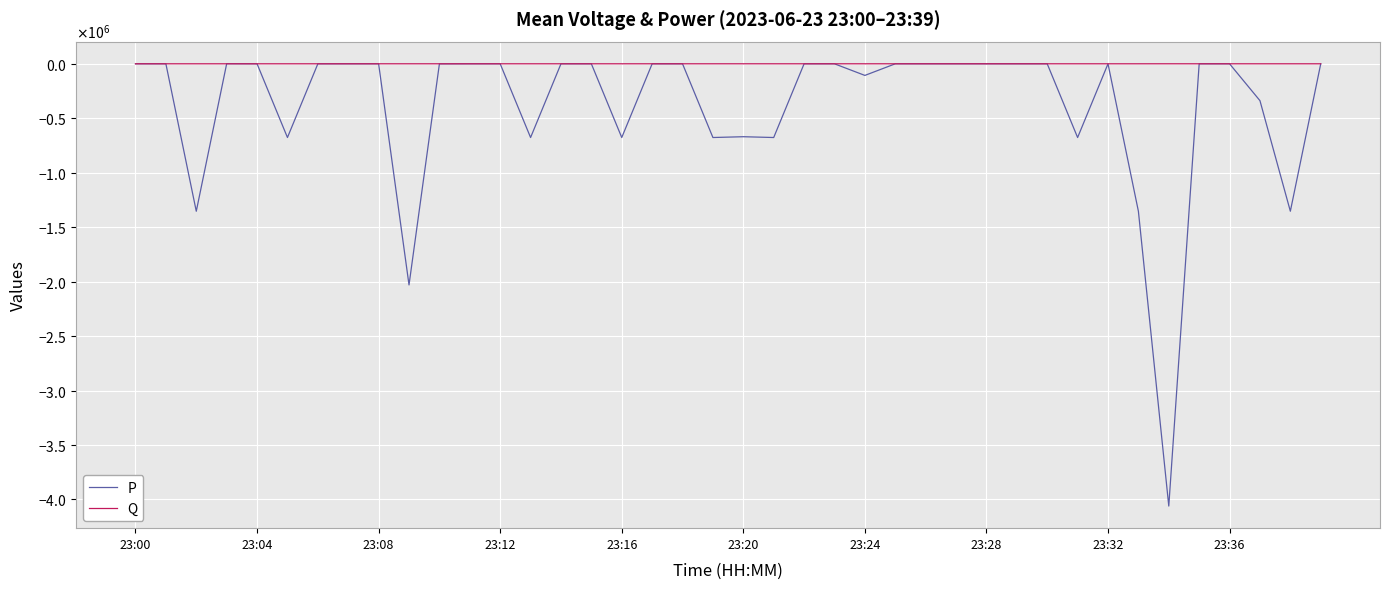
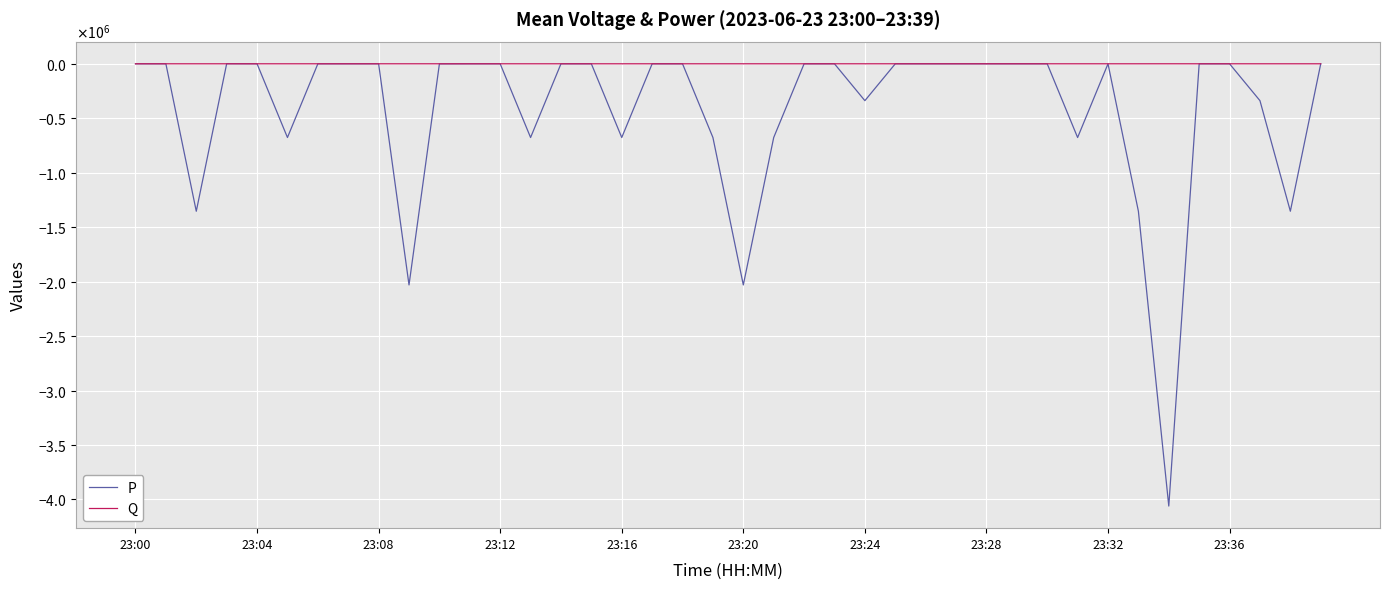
  {
    "P": {
      "23:16": -680000,
-     "23:20": -670000,
-     "23:24": -110000
+     "23:20": -2030000,
+     "23:24": -340000
    },
    "Q": {
      "23:16": 0,
      "23:20": 0,
      "23:24": 0
    }
  }
